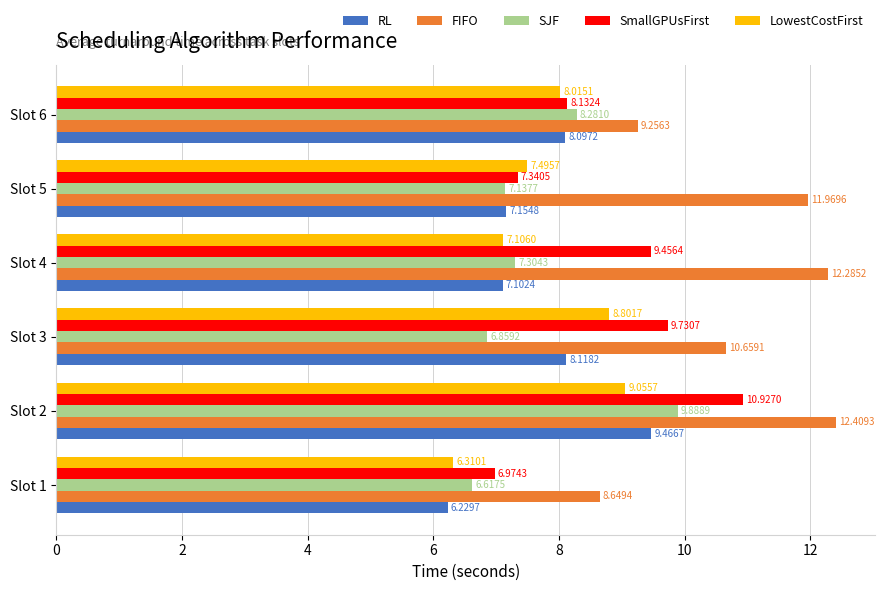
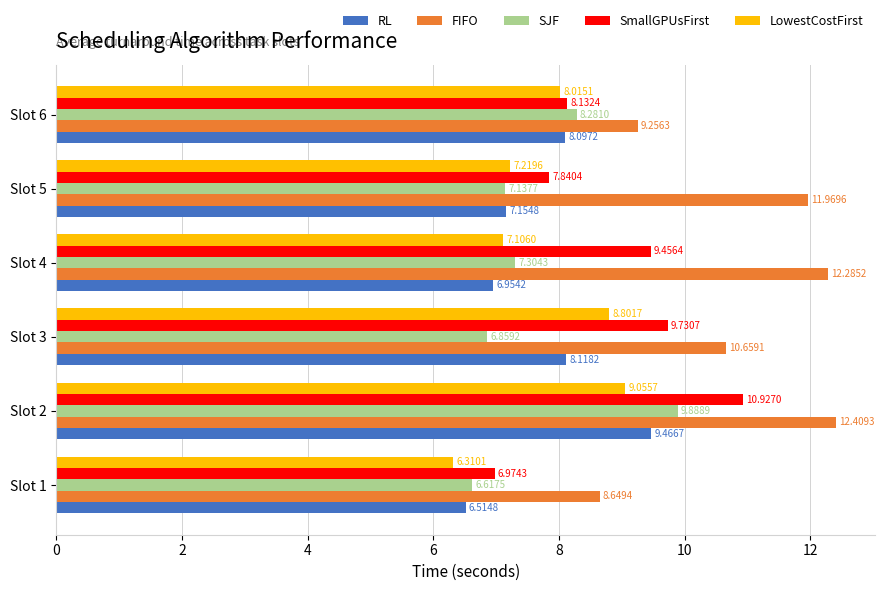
  {
    "RL": {
      "Slot 6": 8.0972,
      "Slot 5": 7.1548,
-     "Slot 4": 7.1024,
+     "Slot 4": 6.9542,
      "Slot 3": 8.1182,
      "Slot 2": 9.4667,
-     "Slot 1": 6.2297
+     "Slot 1": 6.5148
    },
    "FIFO": {
      "Slot 6": 9.2563,
      "Slot 5": 11.9696,
      "Slot 4": 12.2852,
      "Slot 3": 10.6591,
      "Slot 2": 12.4093,
      "Slot 1": 8.6494
    },
    "SJF": {
      "Slot 6": 8.2810,
      "Slot 5": 7.1377,
      "Slot 4": 7.3043,
      "Slot 3": 6.8592,
      "Slot 2": 9.8889,
      "Slot 1": 6.6175
    },
    "SmallGPUsFirst": {
      "Slot 6": 8.1324,
-     "Slot 5": 7.3405,
+     "Slot 5": 7.8404,
      "Slot 4": 9.4564,
      "Slot 3": 9.7307,
      "Slot 2": 10.9270,
      "Slot 1": 6.9743
    },
    "LowestCostFirst": {
      "Slot 6": 8.0151,
-     "Slot 5": 7.4957,
+     "Slot 5": 7.2196,
      "Slot 4": 7.1060,
      "Slot 3": 8.8017,
      "Slot 2": 9.0557,
      "Slot 1": 6.3101
    }
  }
